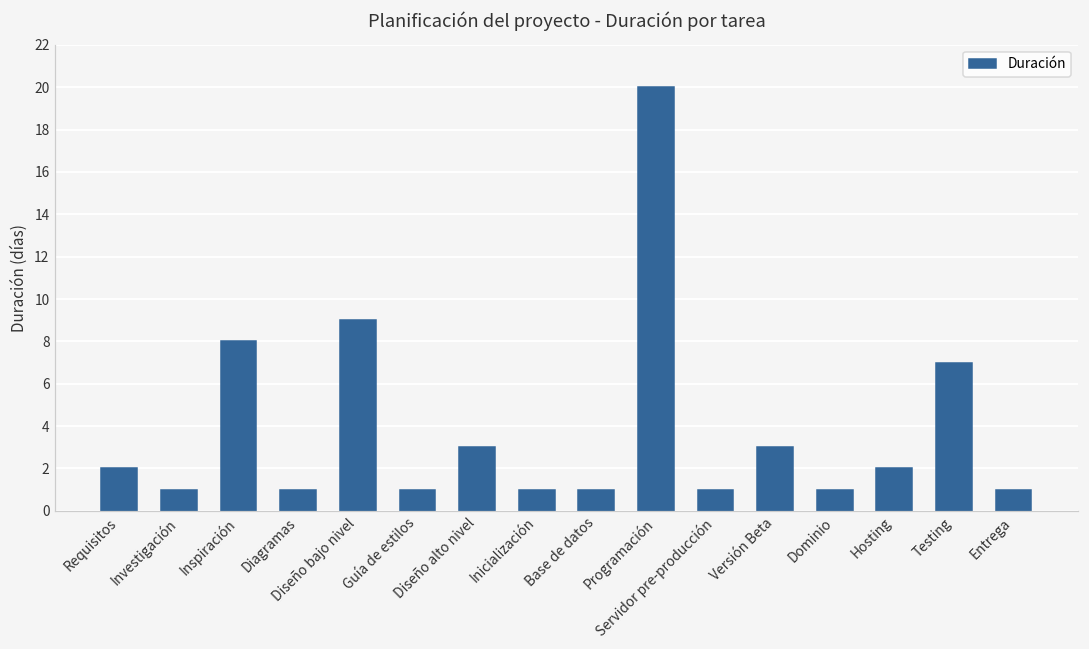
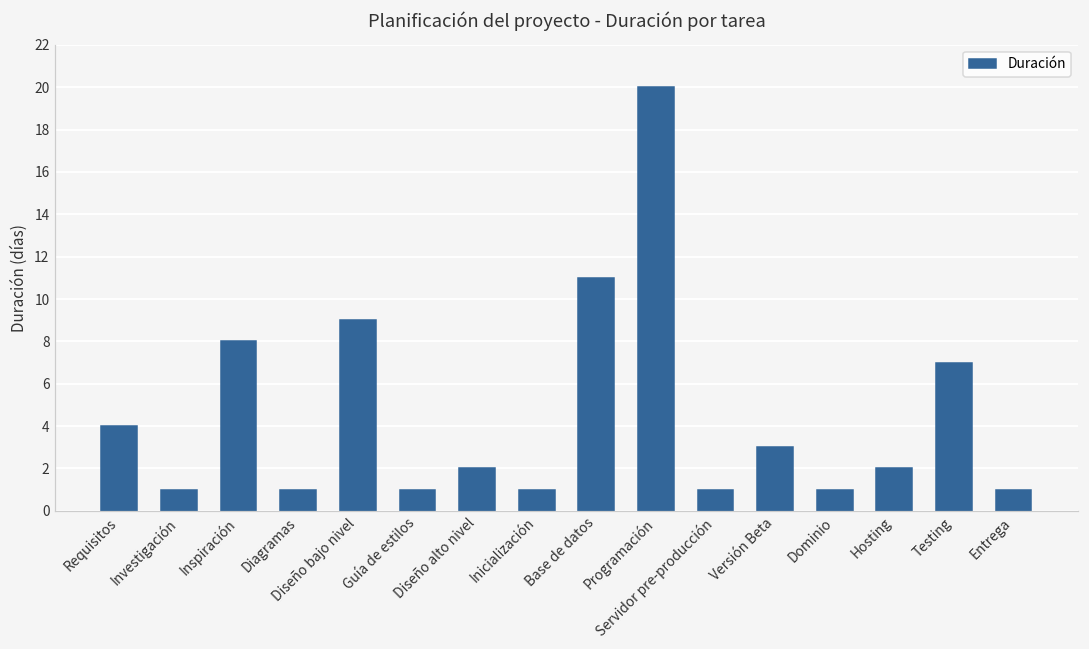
  {
-   "Requisitos": 2,
+   "Requisitos": 4,
    "Investigación": 1,
    "Inspiración": 8,
    "Diagramas": 1,
    "Diseño bajo nivel": 9,
    "Guía de estilos": 1,
-   "Diseño alto nivel": 3,
+   "Diseño alto nivel": 2,
    "Inicialización": 1,
-   "Base de datos": 1,
+   "Base de datos": 11,
    "Programación": 20,
    "Servidor pre-producción": 1,
    "Versión Beta": 3,
    "Dominio": 1,
    "Hosting": 2,
    "Testing": 7,
    "Entrega": 1
  }
